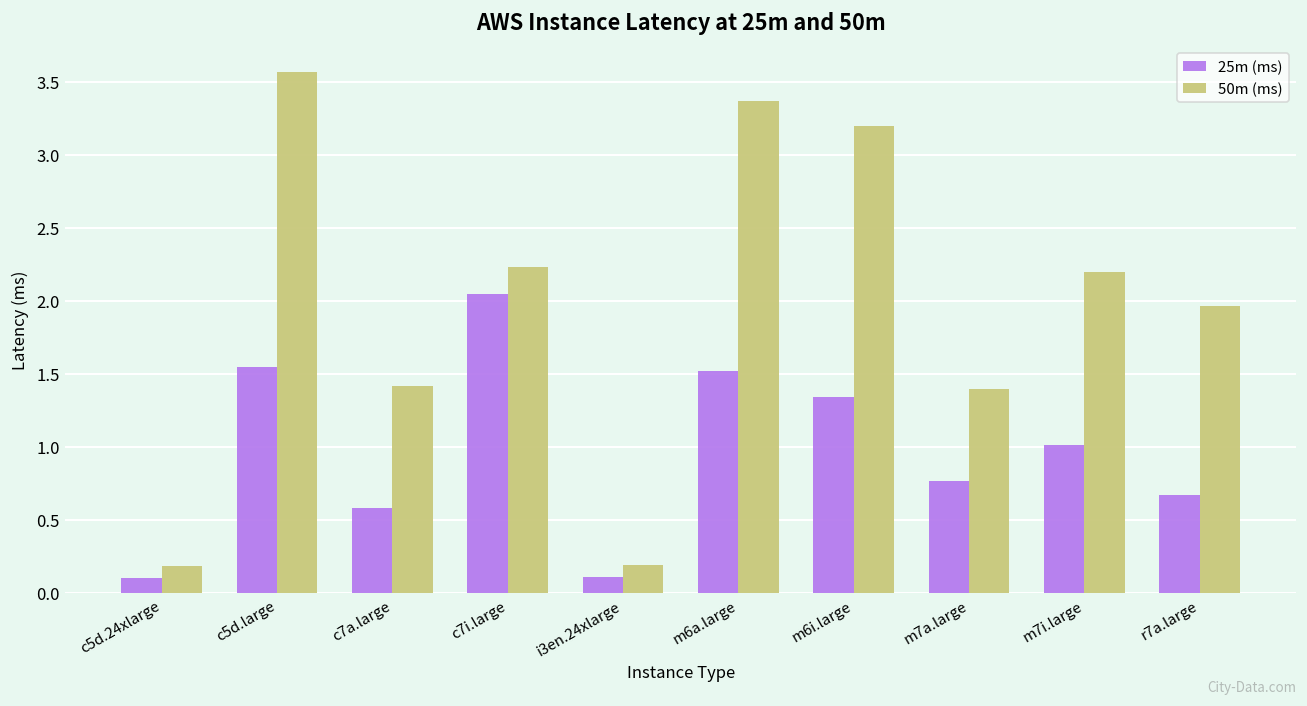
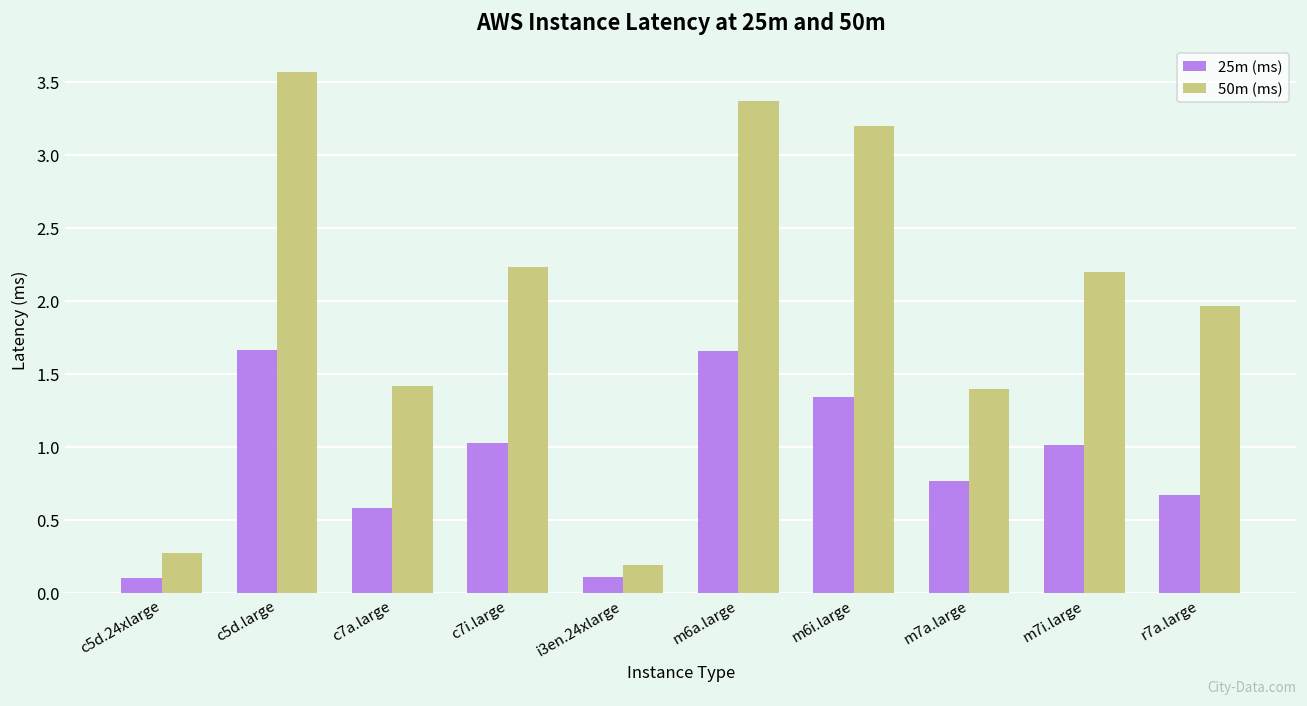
  {
    "25m (ms)": {
      "c5d.24xlarge": 0.10,
-     "c5d.large": 1.55,
+     "c5d.large": 1.66,
      "c7a.large": 0.58,
-     "c7i.large": 2.05,
+     "c7i.large": 1.03,
      "i3en.24xlarge": 0.11,
-     "m6a.large": 1.52,
+     "m6a.large": 1.66,
      "m6i.large": 1.34,
      "m7a.large": 0.77,
      "m7i.large": 1.01,
      "r7a.large": 0.67
    },
    "50m (ms)": {
-     "c5d.24xlarge": 0.19,
+     "c5d.24xlarge": 0.28,
      "c5d.large": 3.57,
      "c7a.large": 1.42,
      "c7i.large": 2.23,
      "i3en.24xlarge": 0.19,
      "m6a.large": 3.37,
      "m6i.large": 3.20,
      "m7a.large": 1.40,
      "m7i.large": 2.20,
      "r7a.large": 1.96
    }
  }
